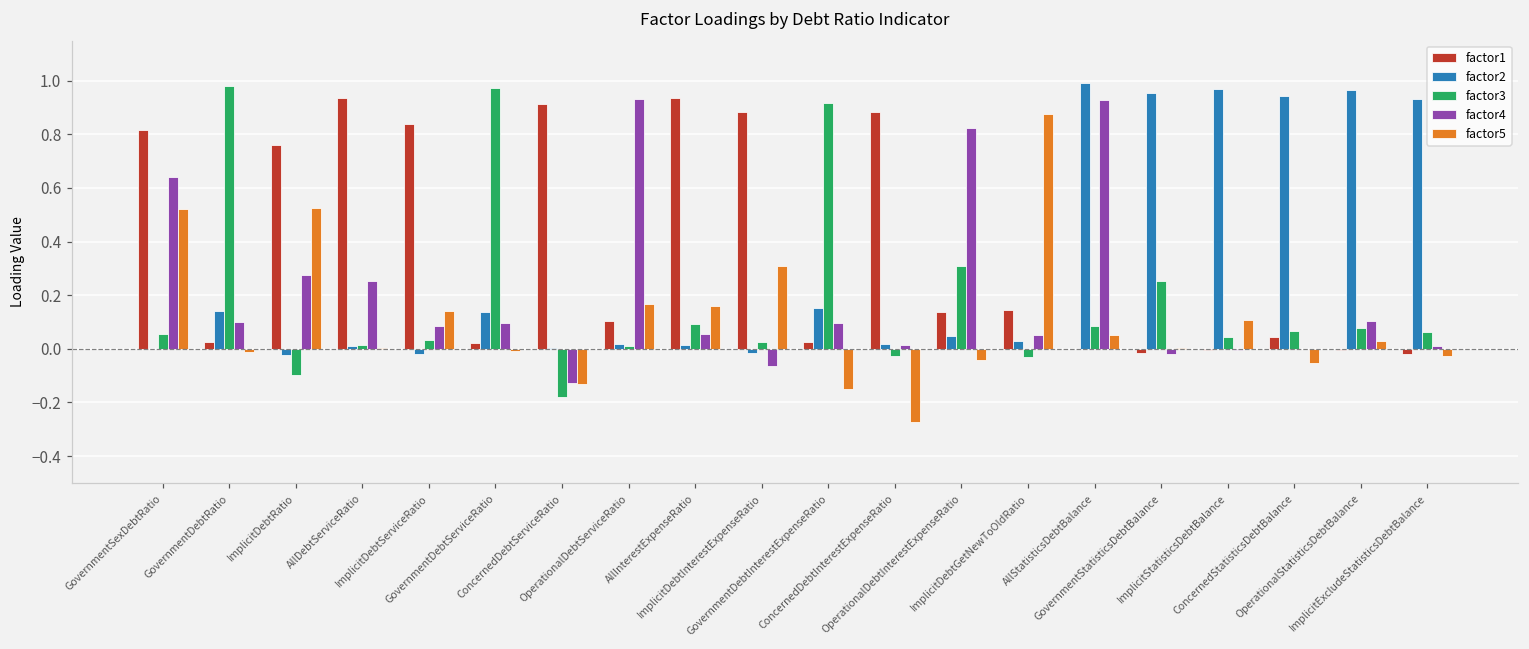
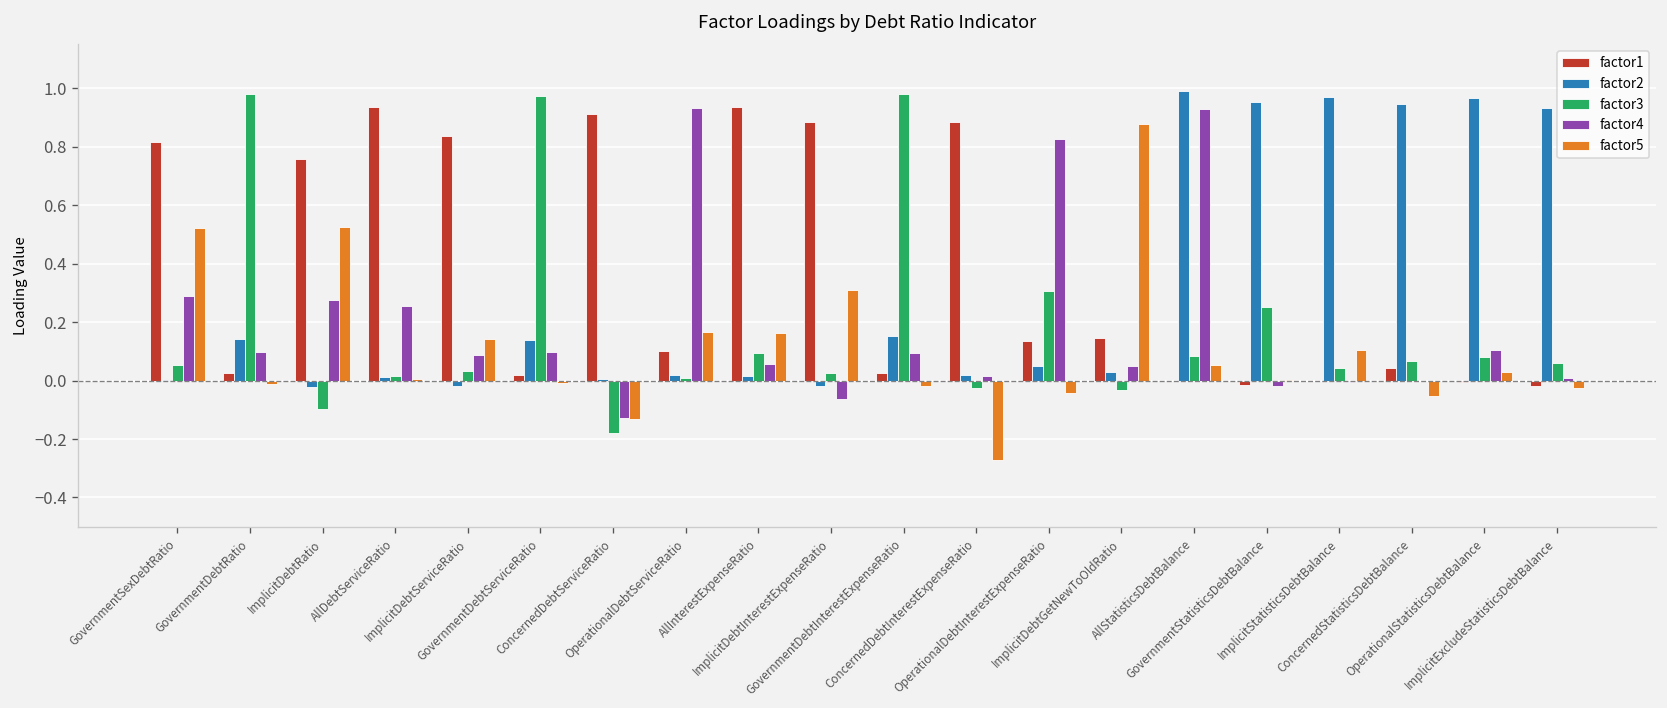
  {
    "factor1": {
      "GovernmentSexDebtRatio": 0.82,
      "GovernmentDebtRatio": 0.02,
      "ImplicitDebtRatio": 0.76,
      "AllDebtServiceRatio": 0.93,
      "ImplicitDebtServiceRatio": 0.84,
      "GovernmentDebtServiceRatio": 0.02,
      "ConcernedDebtServiceRatio": 0.91,
      "OperationalDebtServiceRatio": 0.10,
      "AllInterestExpenseRatio": 0.94,
      "ImplicitDebtInterestExpenseRatio": 0.88,
      "GovernmentDebtInterestExpenseRatio": 0.03,
      "ConcernedDebtInterestExpenseRatio": 0.88,
      "OperationalDebtInterestExpenseRatio": 0.14,
      "ImplicitDebtGetNewToOldRatio": 0.14,
      "GovernmentStatisticsDebtBalance": -0.02,
      "ConcernedStatisticsDebtBalance": 0.04,
      "ImplicitExcludeStatisticsDebtBalance": -0.02
    },
    "factor2": {
      "GovernmentDebtRatio": 0.14,
      "ImplicitDebtRatio": -0.02,
      "AllDebtServiceRatio": 0.01,
      "ImplicitDebtServiceRatio": -0.02,
      "GovernmentDebtServiceRatio": 0.14,
      "OperationalDebtServiceRatio": 0.02,
      "AllInterestExpenseRatio": 0.02,
      "ImplicitDebtInterestExpenseRatio": -0.02,
      "GovernmentDebtInterestExpenseRatio": 0.15,
      "ConcernedDebtInterestExpenseRatio": 0.02,
      "OperationalDebtInterestExpenseRatio": 0.05,
      "ImplicitDebtGetNewToOldRatio": 0.03,
      "AllStatisticsDebtBalance": 0.99,
      "GovernmentStatisticsDebtBalance": 0.95,
      "ImplicitStatisticsDebtBalance": 0.97,
      "ConcernedStatisticsDebtBalance": 0.94,
      "OperationalStatisticsDebtBalance": 0.97,
      "ImplicitExcludeStatisticsDebtBalance": 0.93
    },
    "factor3": {
      "GovernmentSexDebtRatio": 0.05,
      "GovernmentDebtRatio": 0.98,
      "ImplicitDebtRatio": -0.10,
      "AllDebtServiceRatio": 0.02,
      "ImplicitDebtServiceRatio": 0.03,
      "GovernmentDebtServiceRatio": 0.97,
      "ConcernedDebtServiceRatio": -0.18,
      "AllInterestExpenseRatio": 0.09,
      "ImplicitDebtInterestExpenseRatio": 0.03,
-     "GovernmentDebtInterestExpenseRatio": 0.92,
+     "GovernmentDebtInterestExpenseRatio": 0.98,
      "ConcernedDebtInterestExpenseRatio": -0.03,
      "OperationalDebtInterestExpenseRatio": 0.31,
      "ImplicitDebtGetNewToOldRatio": -0.03,
      "AllStatisticsDebtBalance": 0.08,
      "GovernmentStatisticsDebtBalance": 0.25,
      "ImplicitStatisticsDebtBalance": 0.04,
      "ConcernedStatisticsDebtBalance": 0.07,
      "OperationalStatisticsDebtBalance": 0.08,
      "ImplicitExcludeStatisticsDebtBalance": 0.06
    },
    "factor4": {
-     "GovernmentSexDebtRatio": 0.64,
+     "GovernmentSexDebtRatio": 0.29,
      "GovernmentDebtRatio": 0.10,
      "ImplicitDebtRatio": 0.27,
      "AllDebtServiceRatio": 0.25,
      "ImplicitDebtServiceRatio": 0.09,
      "GovernmentDebtServiceRatio": 0.10,
      "ConcernedDebtServiceRatio": -0.13,
      "OperationalDebtServiceRatio": 0.93,
      "AllInterestExpenseRatio": 0.06,
      "ImplicitDebtInterestExpenseRatio": -0.06,
      "GovernmentDebtInterestExpenseRatio": 0.10,
      "ConcernedDebtInterestExpenseRatio": 0.02,
      "OperationalDebtInterestExpenseRatio": 0.83,
      "ImplicitDebtGetNewToOldRatio": 0.05,
      "AllStatisticsDebtBalance": 0.93,
      "GovernmentStatisticsDebtBalance": -0.02,
      "OperationalStatisticsDebtBalance": 0.10
    },
    "factor5": {
      "GovernmentSexDebtRatio": 0.52,
      "GovernmentDebtRatio": -0.01,
      "ImplicitDebtRatio": 0.52,
      "ImplicitDebtServiceRatio": 0.14,
      "ConcernedDebtServiceRatio": -0.13,
      "OperationalDebtServiceRatio": 0.17,
      "AllInterestExpenseRatio": 0.16,
      "ImplicitDebtInterestExpenseRatio": 0.31,
-     "GovernmentDebtInterestExpenseRatio": -0.15,
+     "GovernmentDebtInterestExpenseRatio": -0.02,
      "ConcernedDebtInterestExpenseRatio": -0.27,
      "OperationalDebtInterestExpenseRatio": -0.04,
      "ImplicitDebtGetNewToOldRatio": 0.88,
      "AllStatisticsDebtBalance": 0.05,
      "ImplicitStatisticsDebtBalance": 0.11,
      "ConcernedStatisticsDebtBalance": -0.05,
      "OperationalStatisticsDebtBalance": 0.03,
      "ImplicitExcludeStatisticsDebtBalance": -0.03
    }
  }
